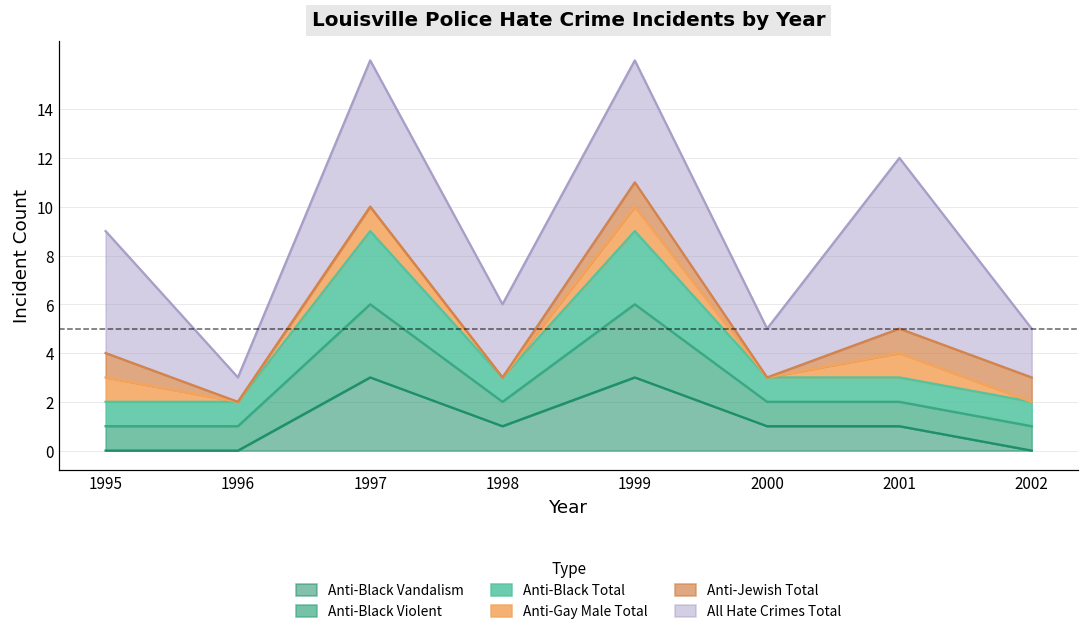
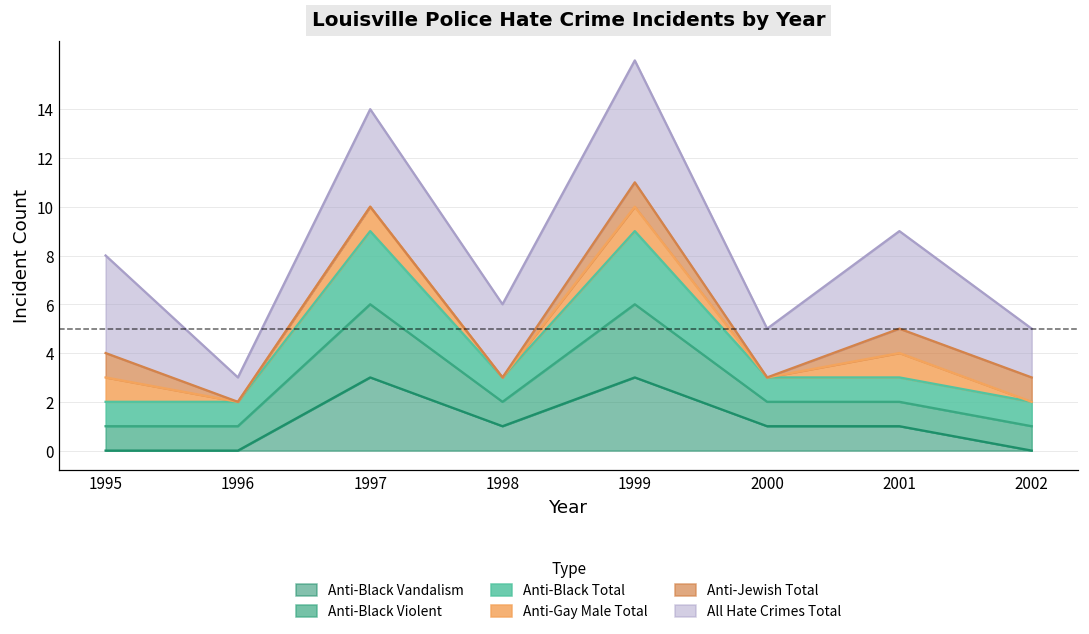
  {
    "All Hate Crimes Total": {
-     "1995": 5,
+     "1995": 4,
      "1996": 1,
-     "1997": 6,
+     "1997": 4,
      "1998": 3,
      "1999": 5,
      "2000": 2,
-     "2001": 7,
+     "2001": 4,
      "2002": 2
    }
  }
